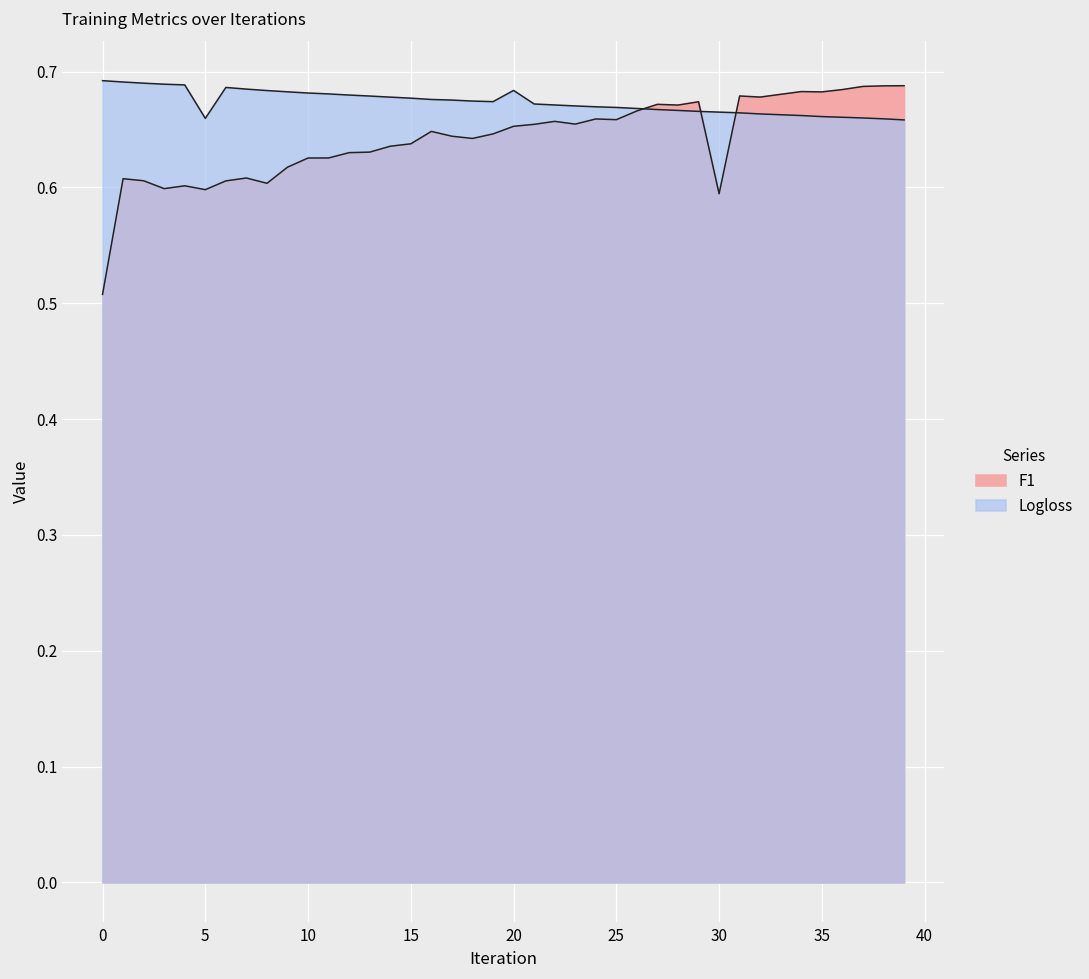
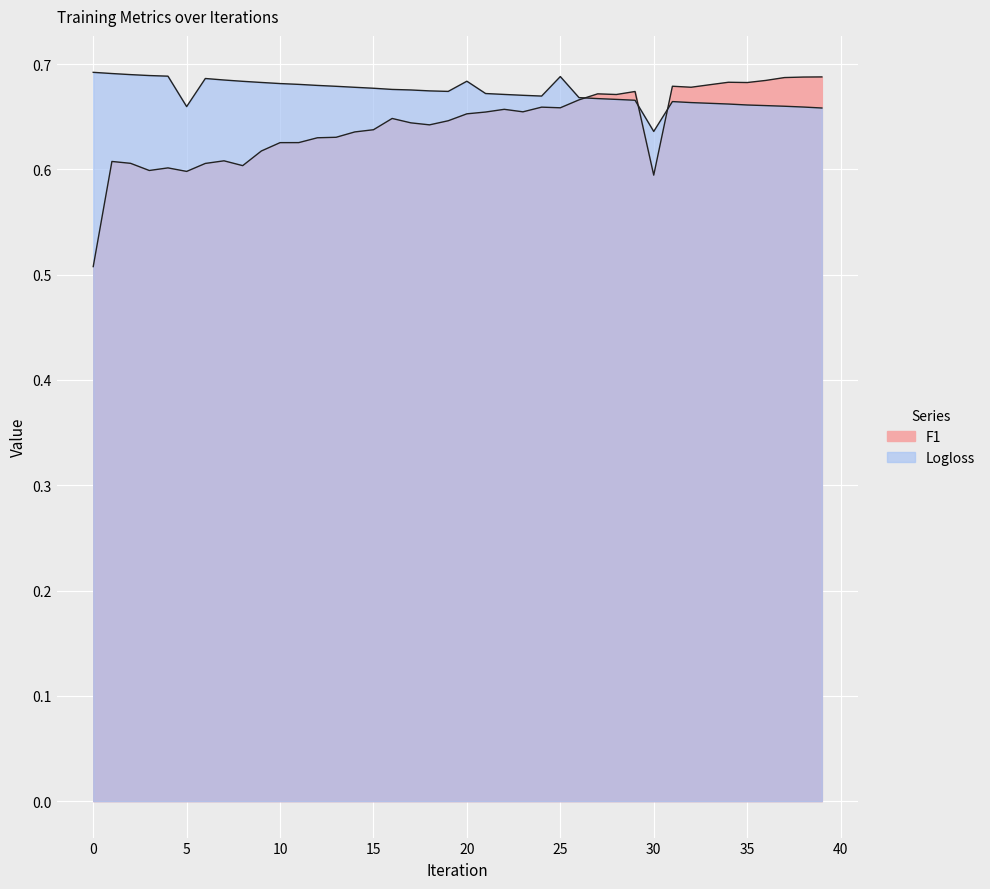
  {
    "F1": {
      "0": 0.508,
      "5": 0.598,
      "10": 0.625,
      "15": 0.638,
      "20": 0.653,
      "25": 0.658,
      "30": 0.595,
      "35": 0.682
    },
    "Logloss": {
      "0": 0.692,
      "5": 0.660,
      "10": 0.681,
      "15": 0.677,
      "20": 0.684,
-     "25": 0.669,
-     "30": 0.665,
+     "25": 0.688,
+     "30": 0.636,
      "35": 0.661
    }
  }
